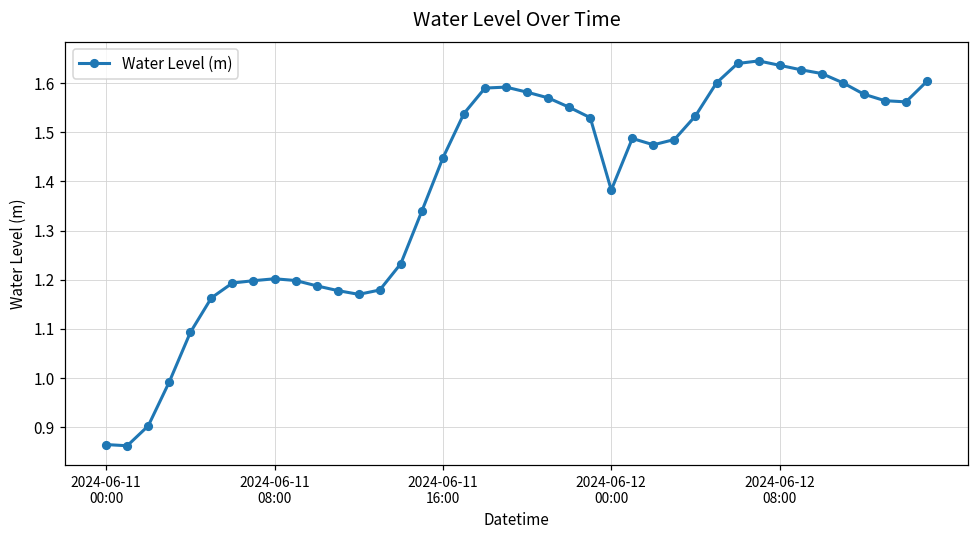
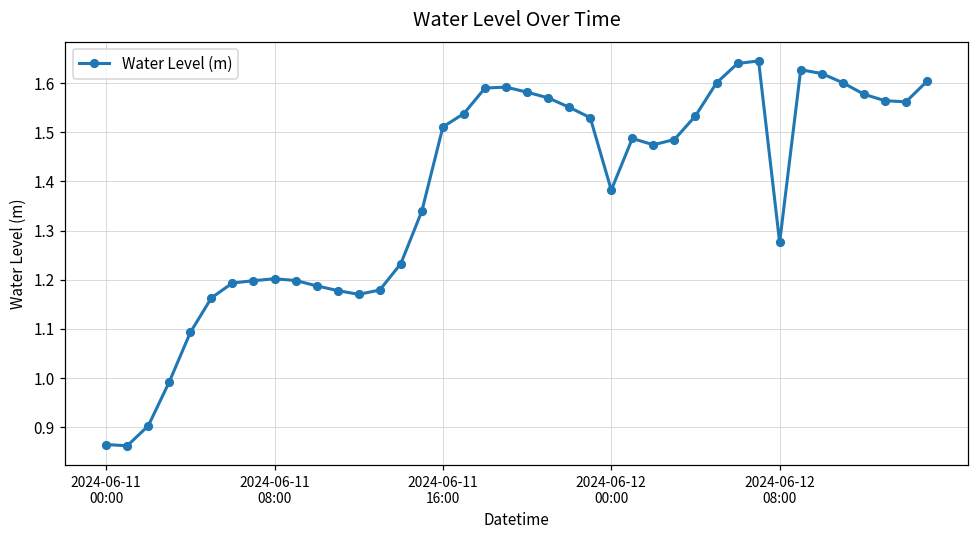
  {
    "2024-06-11 00:00": 0.86,
    "2024-06-11 08:00": 1.20,
-   "2024-06-11 16:00": 1.45,
+   "2024-06-11 16:00": 1.51,
    "2024-06-12 00:00": 1.38,
-   "2024-06-12 08:00": 1.64
+   "2024-06-12 08:00": 1.28
  }
